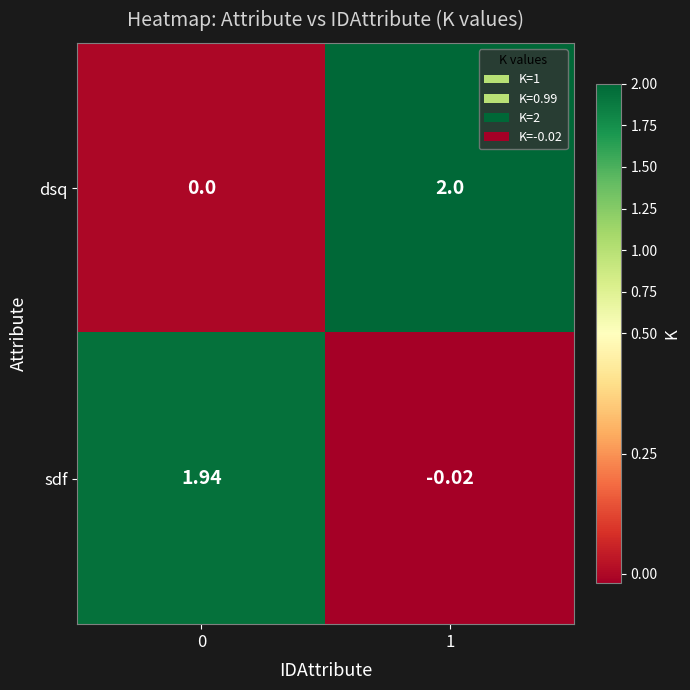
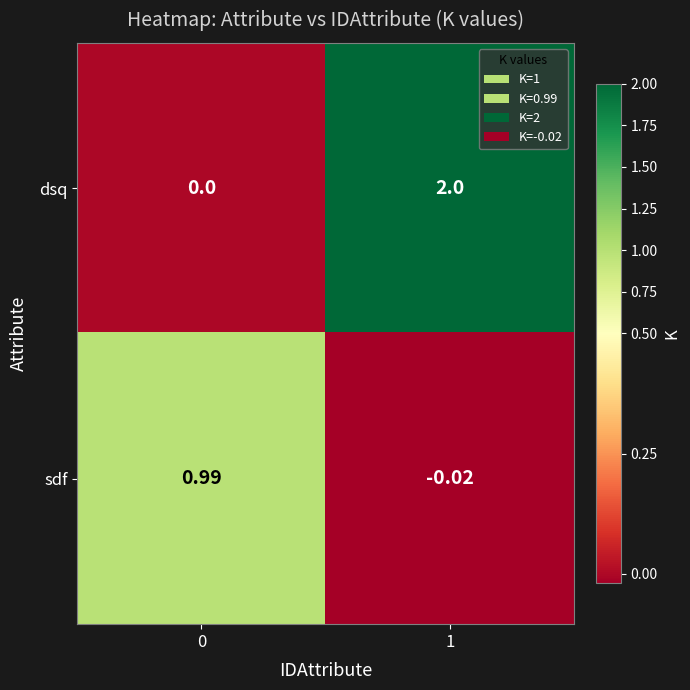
  {
    "dsq": {
      "0": 0.0,
      "1": 2.0
    },
    "sdf": {
-     "0": 1.94,
+     "0": 0.99,
      "1": -0.02
    }
  }
